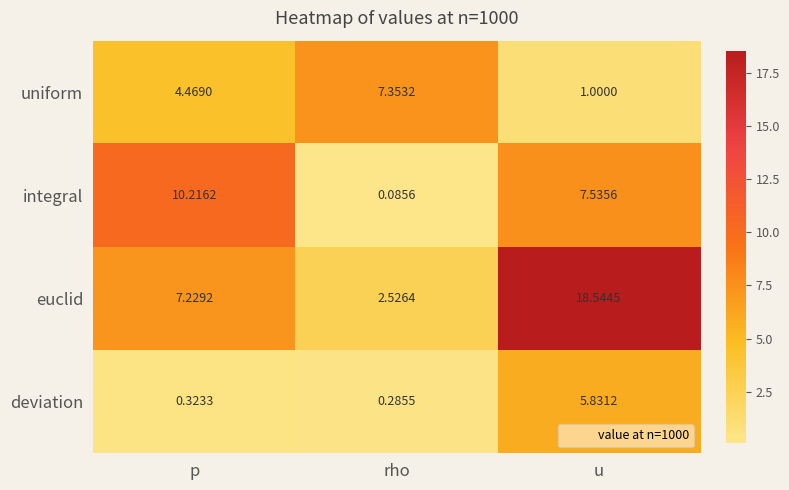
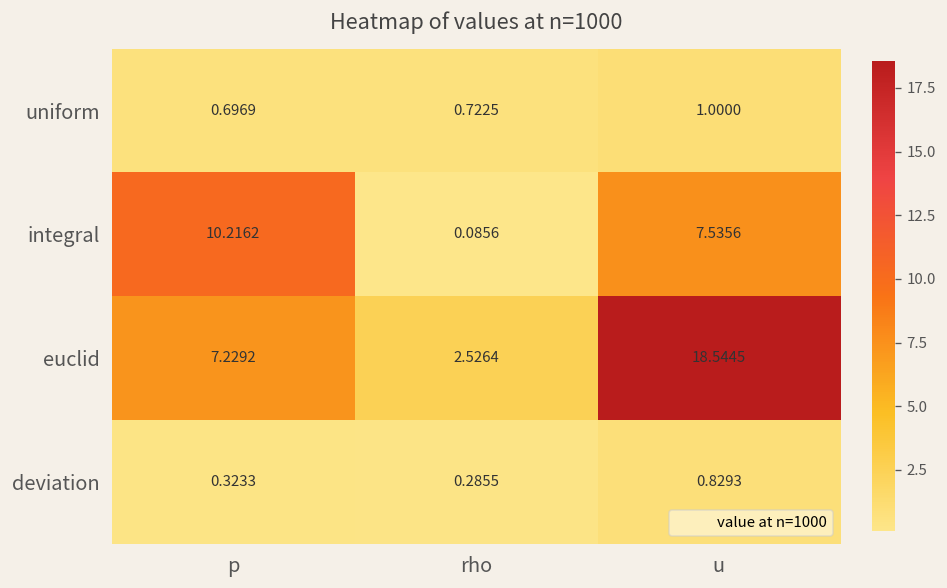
  {
    "uniform": {
-     "p": 4.4690,
-     "rho": 7.3532,
+     "p": 0.6969,
+     "rho": 0.7225,
      "u": 1.0000
    },
    "integral": {
      "p": 10.2162,
      "rho": 0.0856,
      "u": 7.5356
    },
    "euclid": {
      "p": 7.2292,
      "rho": 2.5264,
      "u": 18.5445
    },
    "deviation": {
      "p": 0.3233,
      "rho": 0.2855,
-     "u": 5.8312
+     "u": 0.8293
    }
  }
